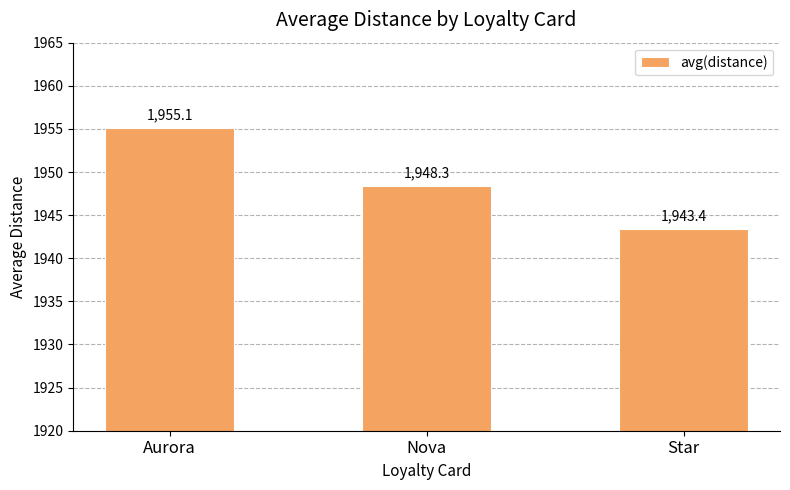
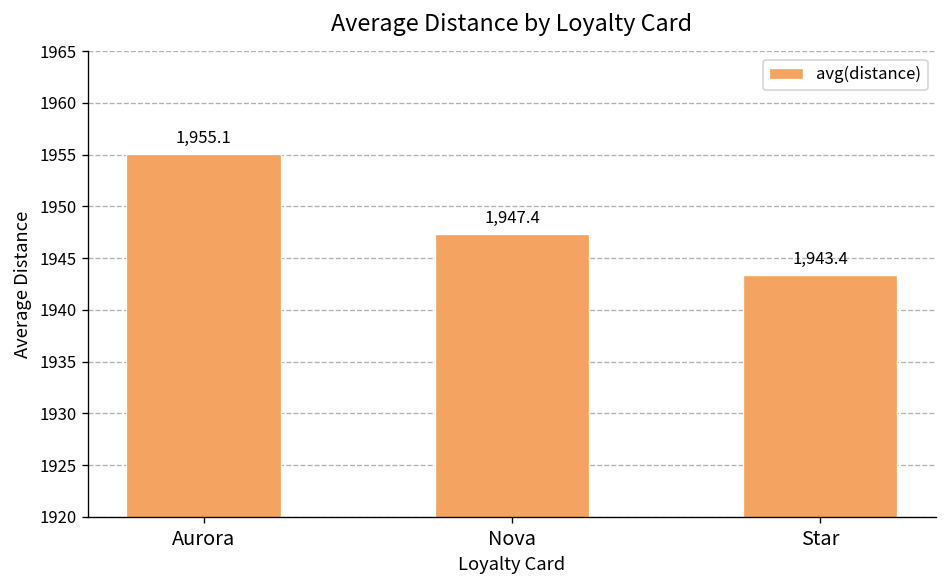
  {
    "Aurora": "1,955.1",
-   "Nova": "1,948.3",
+   "Nova": "1,947.4",
    "Star": "1,943.4"
  }
